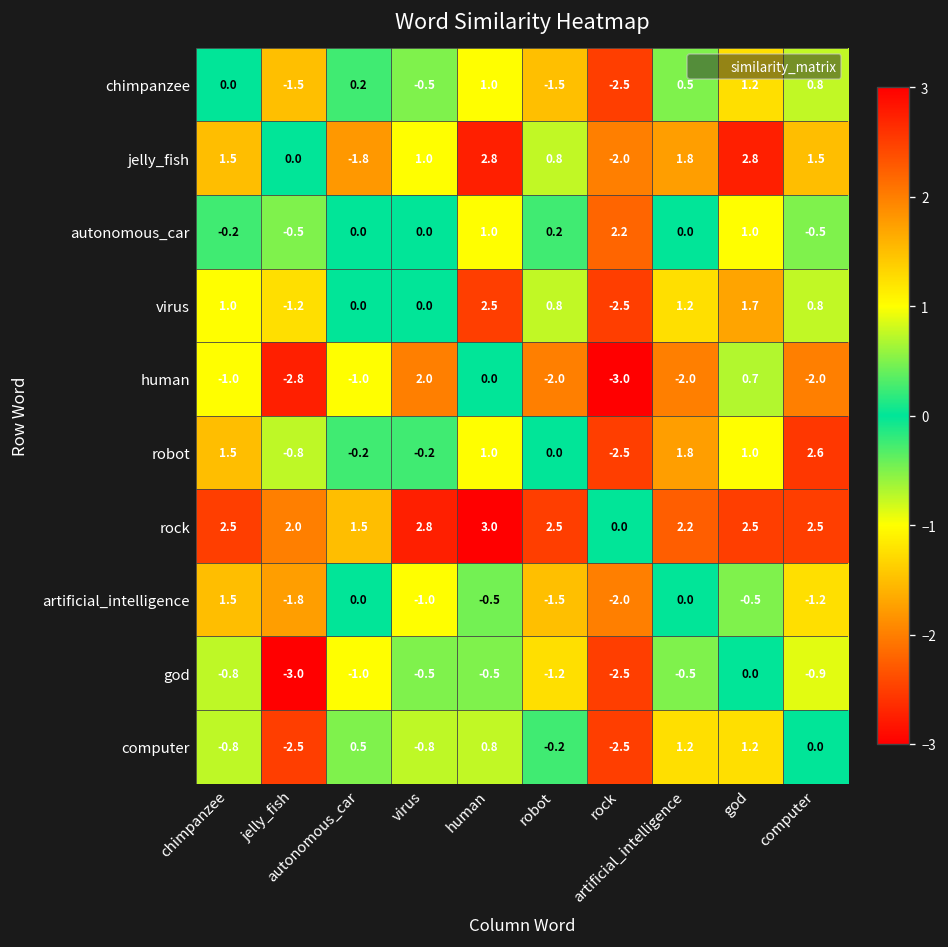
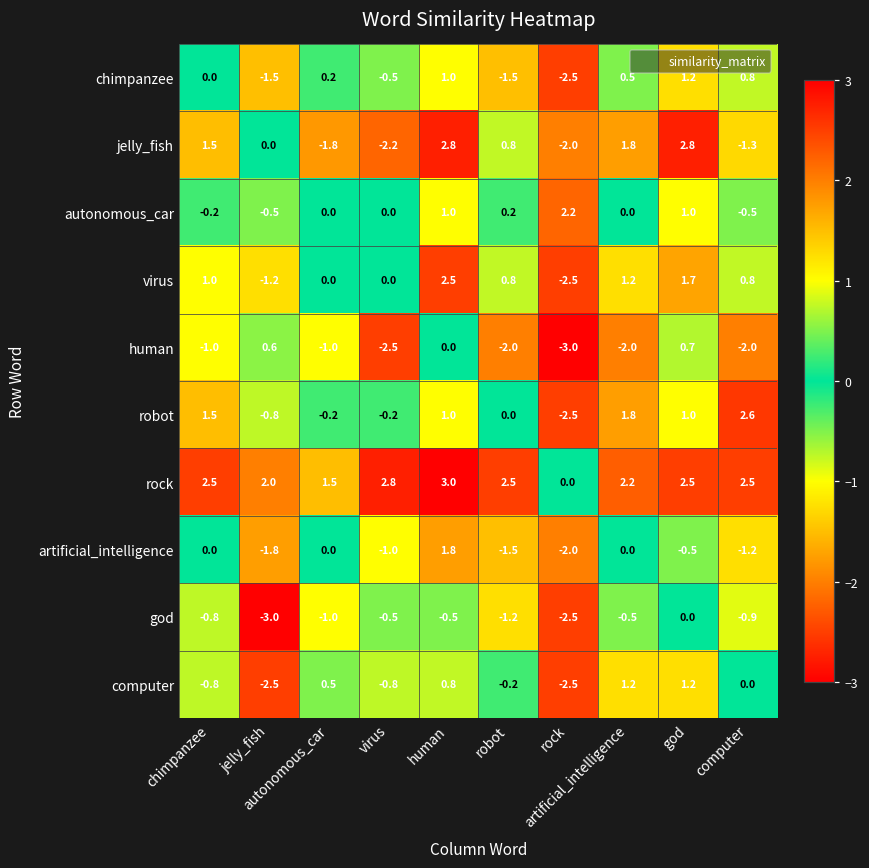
  {
    "chimpanzee": {
      "chimpanzee": 0.0,
      "jelly_fish": -1.5,
      "autonomous_car": 0.2,
      "virus": -0.5,
      "human": 1.0,
      "robot": -1.5,
      "rock": -2.5,
      "artificial_intelligence": 0.5,
      "god": 1.2,
      "computer": 0.8
    },
    "jelly_fish": {
      "chimpanzee": 1.5,
      "jelly_fish": 0.0,
      "autonomous_car": -1.8,
-     "virus": 1.0,
+     "virus": -2.2,
      "human": 2.8,
      "robot": 0.8,
      "rock": -2.0,
      "artificial_intelligence": 1.8,
      "god": 2.8,
-     "computer": 1.5
+     "computer": -1.3
    },
    "autonomous_car": {
      "chimpanzee": -0.2,
      "jelly_fish": -0.5,
      "autonomous_car": 0.0,
      "virus": 0.0,
      "human": 1.0,
      "robot": 0.2,
      "rock": 2.2,
      "artificial_intelligence": 0.0,
      "god": 1.0,
      "computer": -0.5
    },
    "virus": {
      "chimpanzee": 1.0,
      "jelly_fish": -1.2,
      "autonomous_car": 0.0,
      "virus": 0.0,
      "human": 2.5,
      "robot": 0.8,
      "rock": -2.5,
      "artificial_intelligence": 1.2,
      "god": 1.7,
      "computer": 0.8
    },
    "human": {
      "chimpanzee": -1.0,
-     "jelly_fish": -2.8,
+     "jelly_fish": 0.6,
      "autonomous_car": -1.0,
-     "virus": 2.0,
+     "virus": -2.5,
      "human": 0.0,
      "robot": -2.0,
      "rock": -3.0,
      "artificial_intelligence": -2.0,
      "god": 0.7,
      "computer": -2.0
    },
    "robot": {
      "chimpanzee": 1.5,
      "jelly_fish": -0.8,
      "autonomous_car": -0.2,
      "virus": -0.2,
      "human": 1.0,
      "robot": 0.0,
      "rock": -2.5,
      "artificial_intelligence": 1.8,
      "god": 1.0,
      "computer": 2.6
    },
    "rock": {
      "chimpanzee": 2.5,
      "jelly_fish": 2.0,
      "autonomous_car": 1.5,
      "virus": 2.8,
      "human": 3.0,
      "robot": 2.5,
      "rock": 0.0,
      "artificial_intelligence": 2.2,
      "god": 2.5,
      "computer": 2.5
    },
    "artificial_intelligence": {
-     "chimpanzee": 1.5,
+     "chimpanzee": 0.0,
      "jelly_fish": -1.8,
      "autonomous_car": 0.0,
      "virus": -1.0,
-     "human": -0.5,
+     "human": 1.8,
      "robot": -1.5,
      "rock": -2.0,
      "artificial_intelligence": 0.0,
      "god": -0.5,
      "computer": -1.2
    },
    "god": {
      "chimpanzee": -0.8,
      "jelly_fish": -3.0,
      "autonomous_car": -1.0,
      "virus": -0.5,
      "human": -0.5,
      "robot": -1.2,
      "rock": -2.5,
      "artificial_intelligence": -0.5,
      "god": 0.0,
      "computer": -0.9
    },
    "computer": {
      "chimpanzee": -0.8,
      "jelly_fish": -2.5,
      "autonomous_car": 0.5,
      "virus": -0.8,
      "human": 0.8,
      "robot": -0.2,
      "rock": -2.5,
      "artificial_intelligence": 1.2,
      "god": 1.2,
      "computer": 0.0
    }
  }
